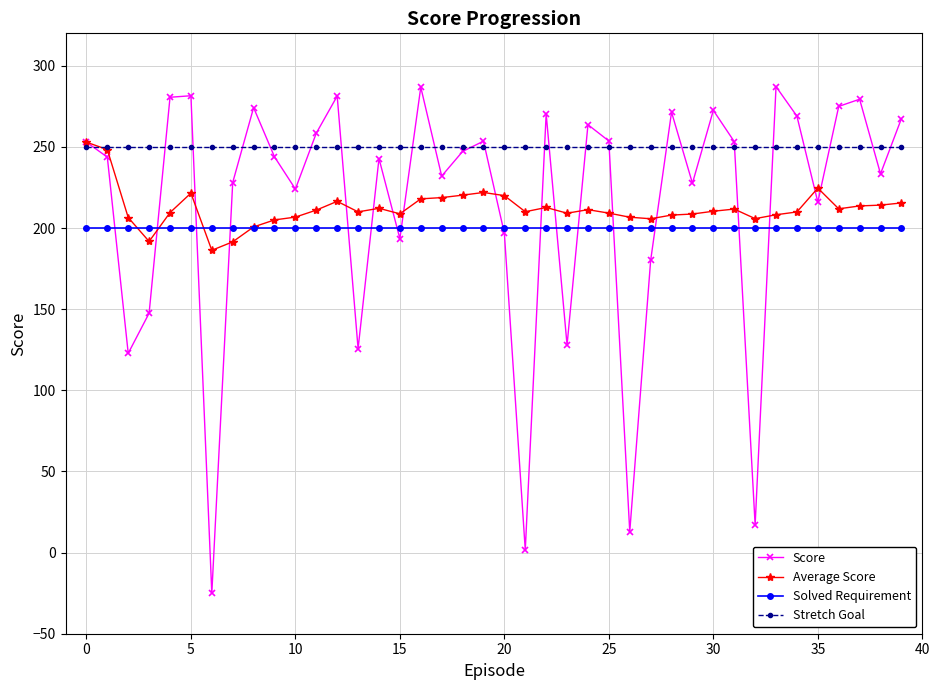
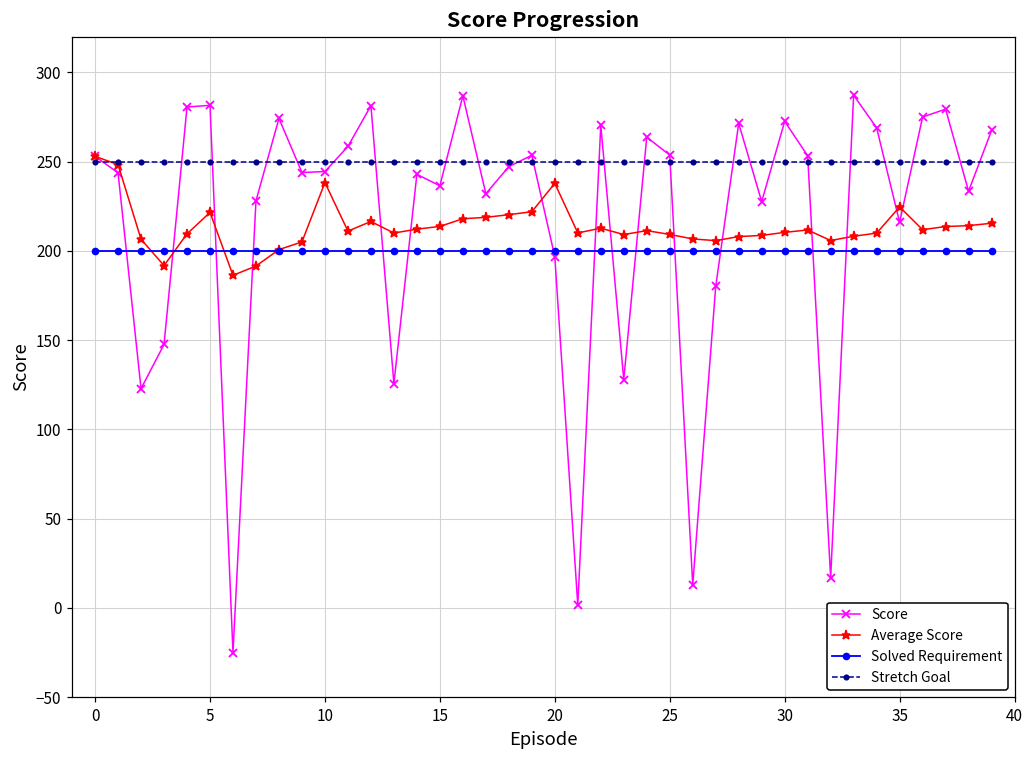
  {
    "Score": {
      "5": 282,
-     "10": 224,
-     "15": 193,
+     "10": 244,
+     "15": 236,
      "20": 197,
      "25": 254,
      "30": 273,
      "35": 216
    },
    "Average Score": {
      "5": 222,
-     "10": 207,
-     "15": 209,
-     "20": 220,
+     "10": 238,
+     "15": 214,
+     "20": 238,
      "25": 209,
      "30": 210,
      "35": 225
    },
    "Solved Requirement": {
      "0": 200,
      "5": 200,
      "10": 200,
      "15": 200,
      "20": 200,
      "25": 200,
      "30": 200,
      "35": 200
    },
    "Stretch Goal": {
      "0": 250,
      "5": 250,
      "10": 250,
      "15": 250,
      "20": 250,
      "25": 250,
      "30": 250,
      "35": 250
    }
  }
